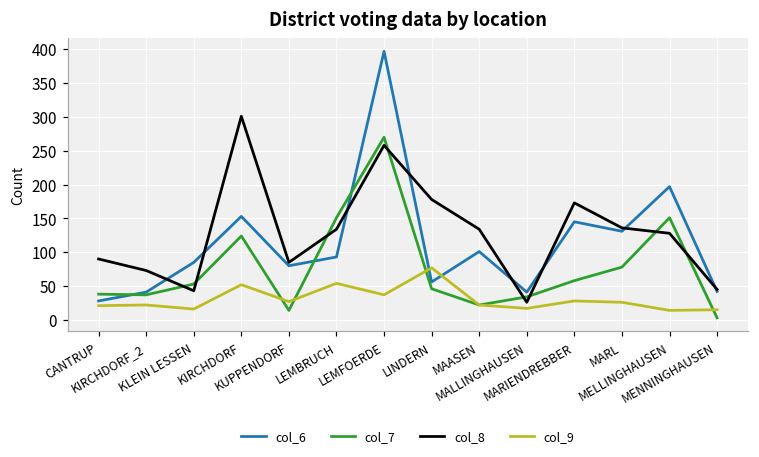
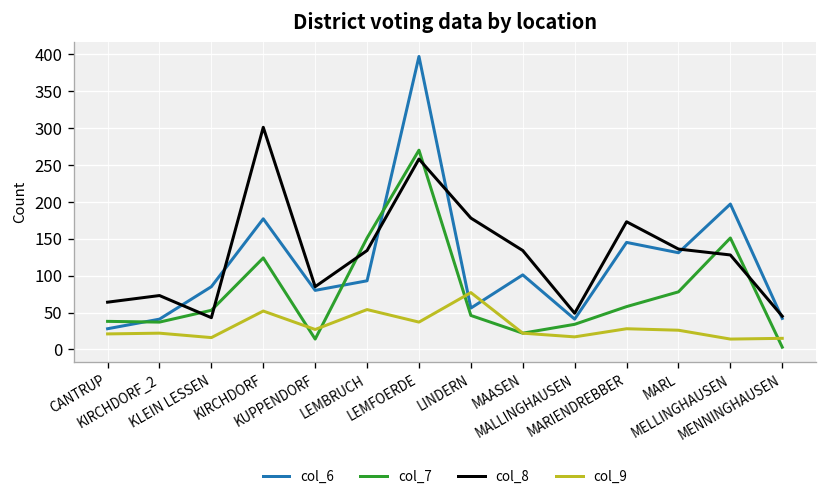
  {
    "col_6": {
      "CANTRUP": 30,
      "KLEIN LESSEN": 90,
-     "KIRCHDORF": 150,
+     "KIRCHDORF": 180,
      "KUPPENDORF": 80,
      "LEMBRUCH": 90,
      "LEMFOERDE": 400,
      "LINDERN": 60,
      "MAASEN": 100,
      "MALLINGHAUSEN": 40,
      "MARIENDREBBER": 150,
      "MARL": 130,
      "MELLINGHAUSEN": 200
    },
    "col_7": {
      "CANTRUP": 40,
      "KLEIN LESSEN": 50,
      "KIRCHDORF": 120,
      "KUPPENDORF": 10,
      "LEMBRUCH": 150,
      "LEMFOERDE": 270,
      "LINDERN": 50,
      "MALLINGHAUSEN": 30,
      "MARIENDREBBER": 60,
      "MARL": 80,
      "MELLINGHAUSEN": 150,
      "MENNINGHAUSEN": 0
    },
    "col_8": {
-     "CANTRUP": 90,
+     "CANTRUP": 60,
      "KIRCHDORF_2": 70,
      "KLEIN LESSEN": 40,
      "KIRCHDORF": 300,
      "KUPPENDORF": 90,
      "LEMBRUCH": 130,
      "LEMFOERDE": 260,
      "LINDERN": 180,
      "MAASEN": 130,
-     "MALLINGHAUSEN": 30,
+     "MALLINGHAUSEN": 50,
      "MARIENDREBBER": 170,
      "MARL": 140,
      "MELLINGHAUSEN": 130
    },
    "col_9": {
      "CANTRUP": 20,
      "KIRCHDORF_2": 20,
      "KLEIN LESSEN": 20,
      "KIRCHDORF": 50,
      "KUPPENDORF": 30,
      "LEMBRUCH": 50,
      "LEMFOERDE": 40,
      "LINDERN": 80,
      "MALLINGHAUSEN": 20,
      "MARIENDREBBER": 30,
      "MARL": 30,
      "MELLINGHAUSEN": 10,
      "MENNINGHAUSEN": 20
    }
  }
